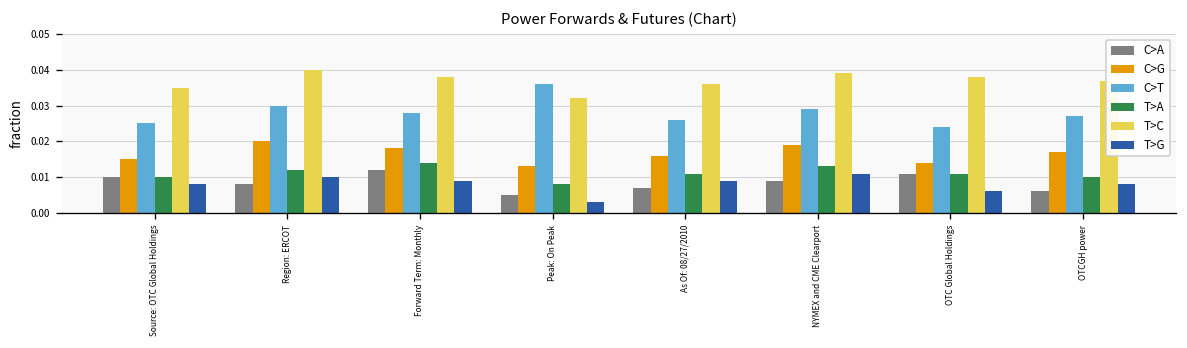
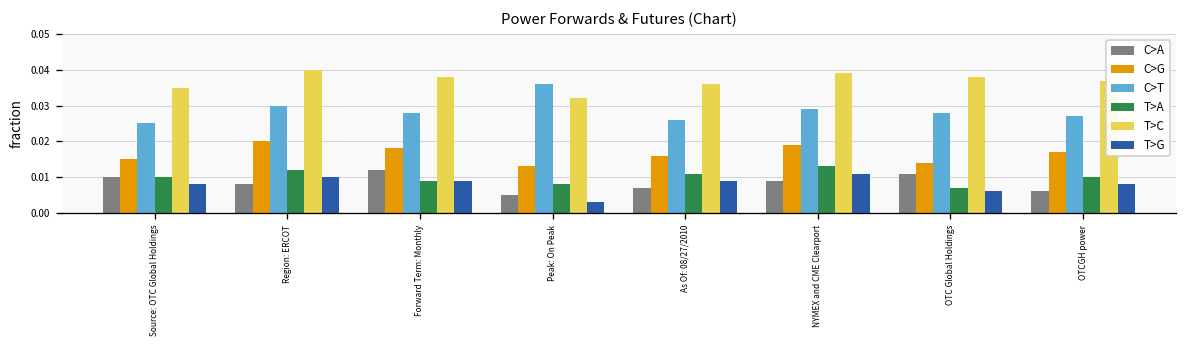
  {
    "C>A": {
      "Source: OTC Global Holdings": 0.010,
      "Region: ERCOT": 0.008,
      "Forward Term: Monthly": 0.012,
      "Peak: On Peak": 0.005,
      "As Of: 08/27/2010": 0.007,
      "NYMEX and CME Clearport": 0.009,
      "OTC Global Holdings": 0.011,
      "OTCGH power": 0.006
    },
    "C>G": {
      "Source: OTC Global Holdings": 0.015,
      "Region: ERCOT": 0.020,
      "Forward Term: Monthly": 0.018,
      "Peak: On Peak": 0.013,
      "As Of: 08/27/2010": 0.016,
      "NYMEX and CME Clearport": 0.019,
      "OTC Global Holdings": 0.014,
      "OTCGH power": 0.017
    },
    "C>T": {
      "Source: OTC Global Holdings": 0.025,
      "Region: ERCOT": 0.030,
      "Forward Term: Monthly": 0.028,
      "Peak: On Peak": 0.036,
      "As Of: 08/27/2010": 0.026,
      "NYMEX and CME Clearport": 0.029,
-     "OTC Global Holdings": 0.024,
+     "OTC Global Holdings": 0.028,
      "OTCGH power": 0.027
    },
    "T>A": {
      "Source: OTC Global Holdings": 0.010,
      "Region: ERCOT": 0.012,
-     "Forward Term: Monthly": 0.014,
+     "Forward Term: Monthly": 0.009,
      "Peak: On Peak": 0.008,
      "As Of: 08/27/2010": 0.011,
      "NYMEX and CME Clearport": 0.013,
-     "OTC Global Holdings": 0.011,
+     "OTC Global Holdings": 0.007,
      "OTCGH power": 0.010
    },
    "T>C": {
      "Source: OTC Global Holdings": 0.035,
      "Region: ERCOT": 0.040,
      "Forward Term: Monthly": 0.038,
      "Peak: On Peak": 0.032,
      "As Of: 08/27/2010": 0.036,
      "NYMEX and CME Clearport": 0.039,
      "OTC Global Holdings": 0.038
    },
    "T>G": {
      "Source: OTC Global Holdings": 0.008,
      "Region: ERCOT": 0.010,
      "Forward Term: Monthly": 0.009,
      "Peak: On Peak": 0.003,
      "As Of: 08/27/2010": 0.009,
      "NYMEX and CME Clearport": 0.011,
      "OTC Global Holdings": 0.006,
      "OTCGH power": 0.008
    }
  }
